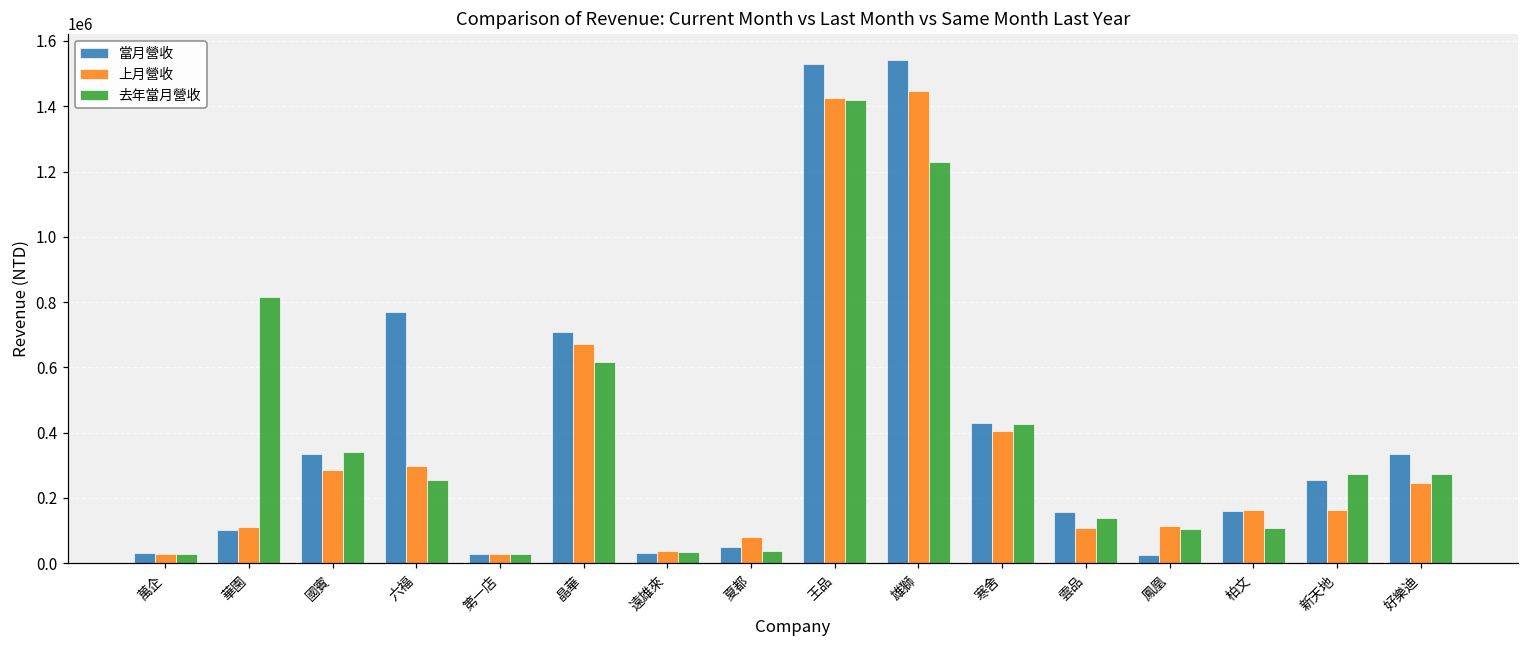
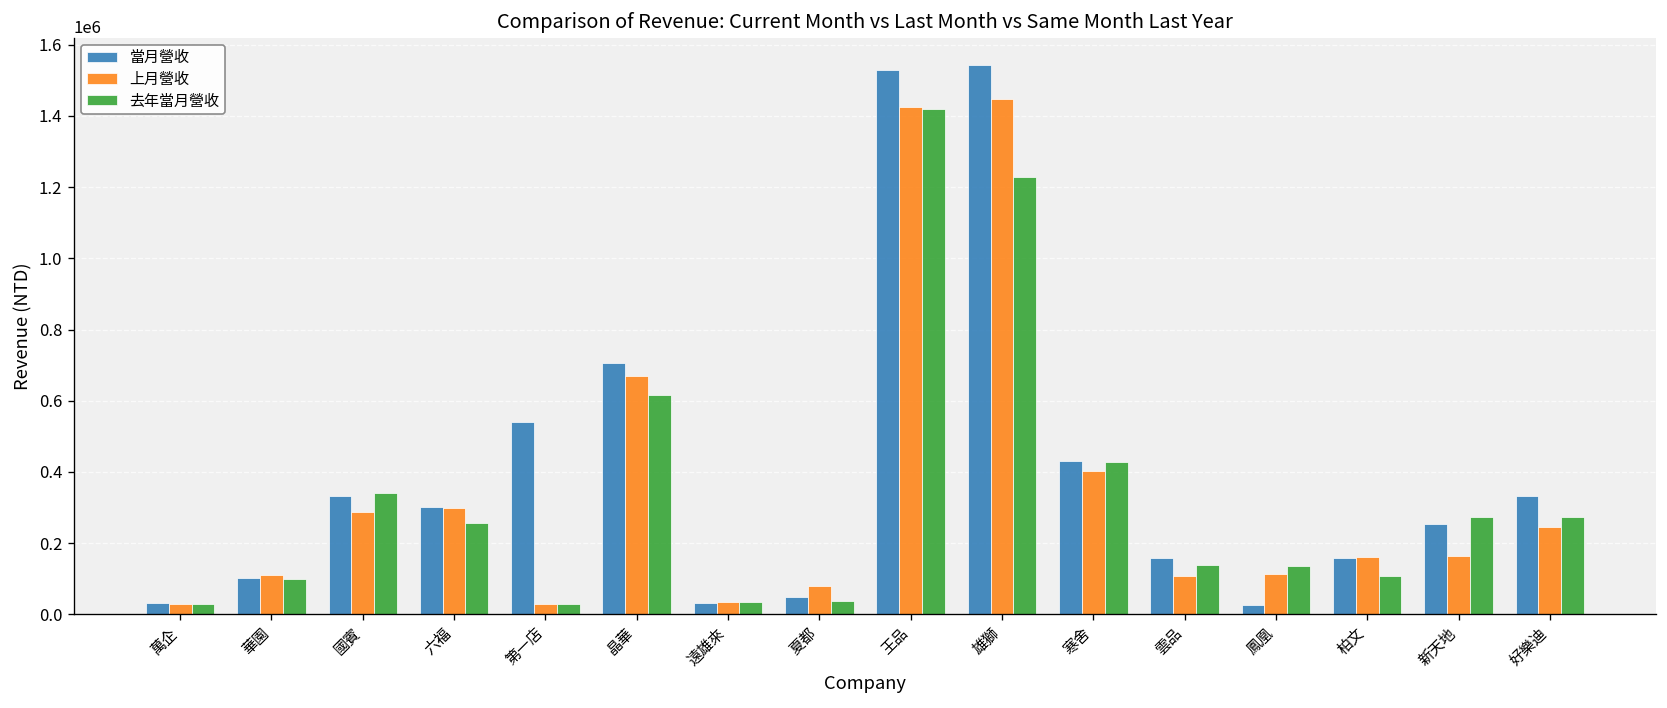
  {
    "當月營收": {
      "萬企": 30000,
      "華園": 100000,
      "國賓": 330000,
-     "六福": 770000,
-     "第一店": 30000,
+     "六福": 300000,
+     "第一店": 540000,
      "晶華": 710000,
      "遠雄來": 30000,
      "夏都": 50000,
      "王品": 1530000,
      "雄獅": 1540000,
      "寒舍": 430000,
      "雲品": 160000,
      "鳳凰": 30000,
      "柏文": 160000,
      "新天地": 250000,
      "好樂迪": 330000
    },
    "上月營收": {
      "萬企": 30000,
      "華園": 110000,
      "國賓": 290000,
      "六福": 300000,
      "第一店": 30000,
      "晶華": 670000,
      "遠雄來": 40000,
      "夏都": 80000,
      "王品": 1420000,
      "雄獅": 1450000,
      "寒舍": 400000,
      "雲品": 110000,
      "鳳凰": 110000,
      "柏文": 160000,
      "新天地": 160000,
      "好樂迪": 240000
    },
    "去年當月營收": {
      "萬企": 30000,
-     "華園": 820000,
+     "華園": 100000,
      "國賓": 340000,
      "六福": 260000,
      "第一店": 30000,
      "晶華": 620000,
      "遠雄來": 30000,
      "夏都": 40000,
      "王品": 1420000,
      "雄獅": 1230000,
      "寒舍": 430000,
      "雲品": 140000,
-     "鳳凰": 110000,
+     "鳳凰": 140000,
      "柏文": 110000,
      "新天地": 270000,
      "好樂迪": 270000
    }
  }
